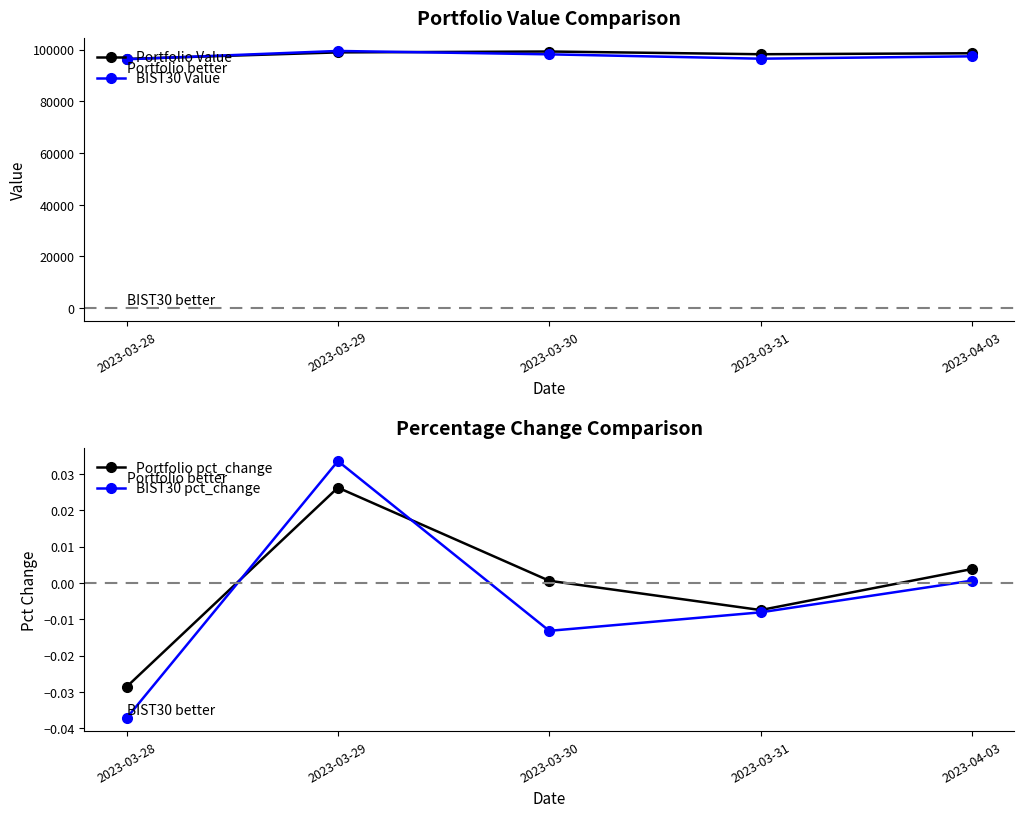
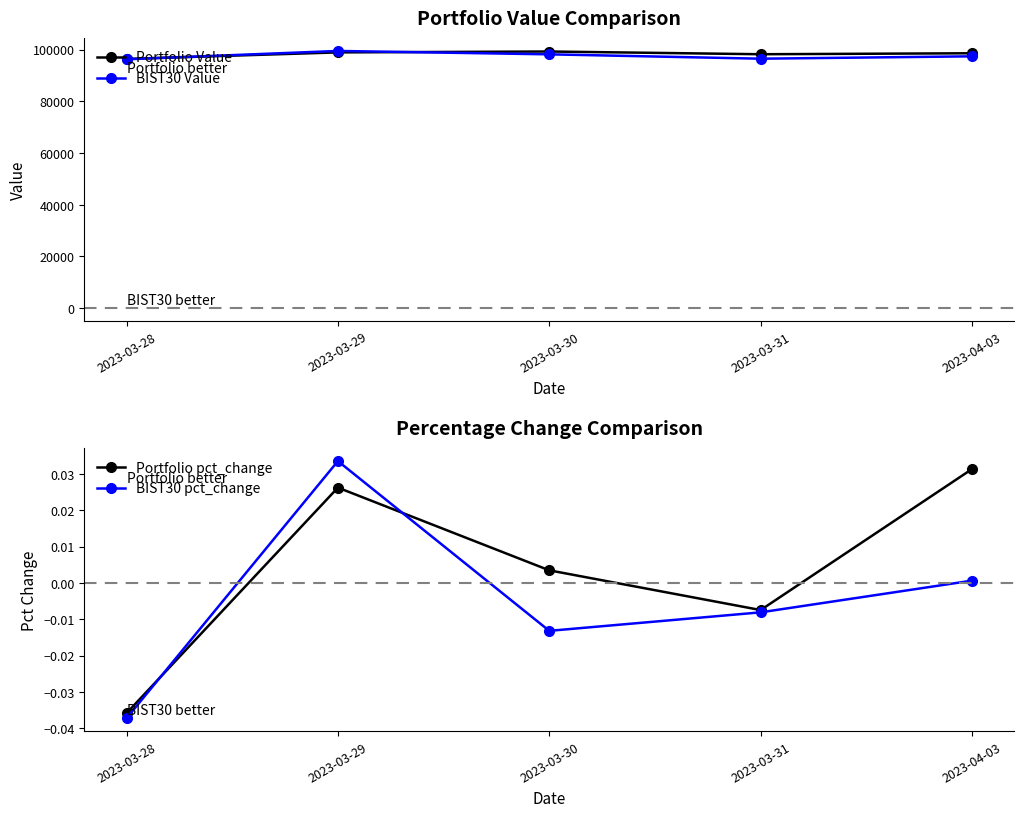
  {
    "Portfolio Value Comparison": {
      "Portfolio Value": {
        "2023-03-30": 99000,
        "2023-03-31": 98000,
        "2023-04-03": 99000
      },
      "BIST30 Value": {
        "2023-03-30": 98000,
        "2023-03-31": 97000,
        "2023-04-03": 97000
      }
    },
    "Percentage Change Comparison": {
      "Portfolio pct_change": {
-       "2023-03-28": -0.029,
+       "2023-03-28": -0.036,
        "2023-03-29": 0.026,
-       "2023-03-30": 0.001,
-       "2023-04-03": 0.004
+       "2023-03-30": 0.003,
+       "2023-04-03": 0.031
      },
      "BIST30 pct_change": {
        "2023-03-28": -0.037,
        "2023-03-29": 0.034,
        "2023-03-30": -0.013,
        "2023-04-03": 0.001
      }
    }
  }
